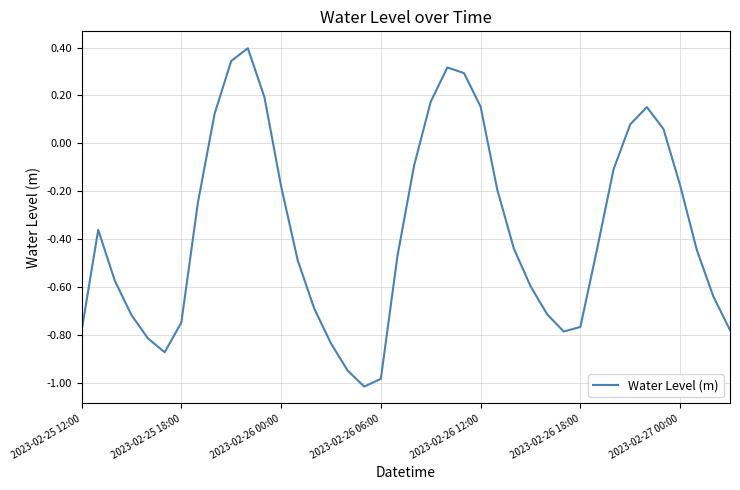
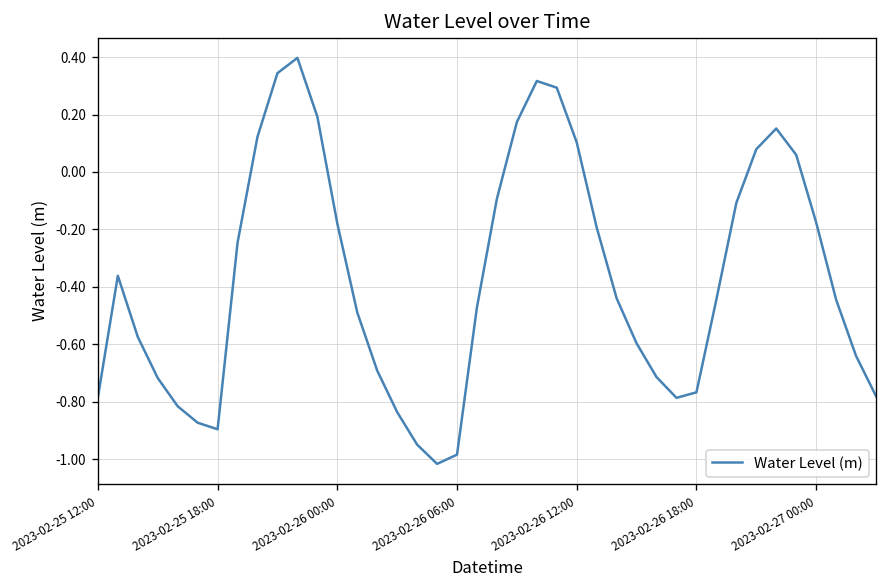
  {
    "2023-02-25 12:00": -0.78,
-   "2023-02-25 18:00": -0.75,
+   "2023-02-25 18:00": -0.90,
    "2023-02-26 00:00": -0.18,
    "2023-02-26 06:00": -0.98,
-   "2023-02-26 12:00": 0.15,
+   "2023-02-26 12:00": 0.10,
    "2023-02-26 18:00": -0.77,
    "2023-02-27 00:00": -0.18
  }
